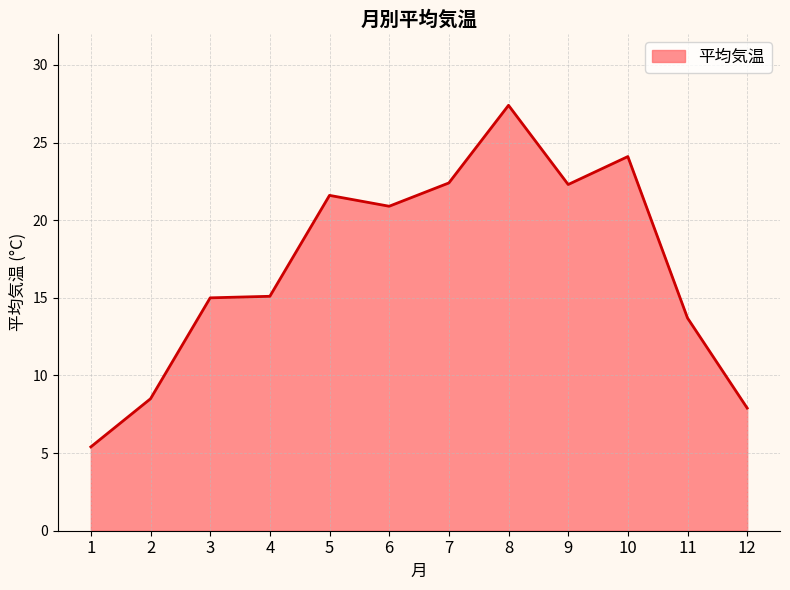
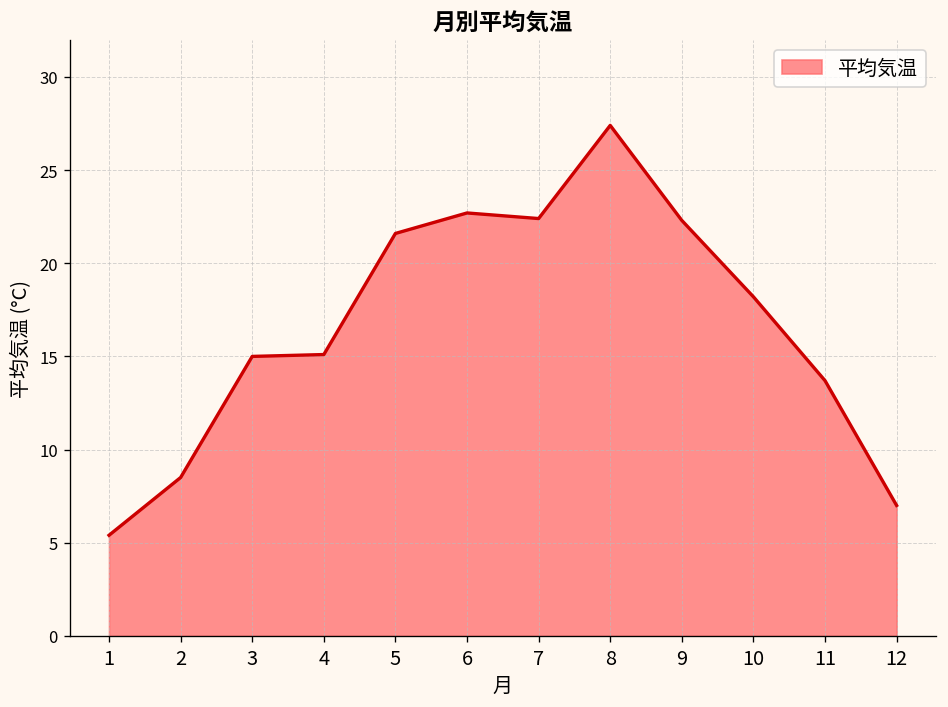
  {
    "1": 5.4,
    "2": 8.5,
    "3": 15.0,
    "4": 15.1,
    "5": 21.6,
-   "6": 20.9,
+   "6": 22.7,
    "7": 22.4,
    "8": 27.4,
    "9": 22.3,
-   "10": 24.1,
+   "10": 18.2,
    "11": 13.7,
-   "12": 7.9
+   "12": 7.0
  }
